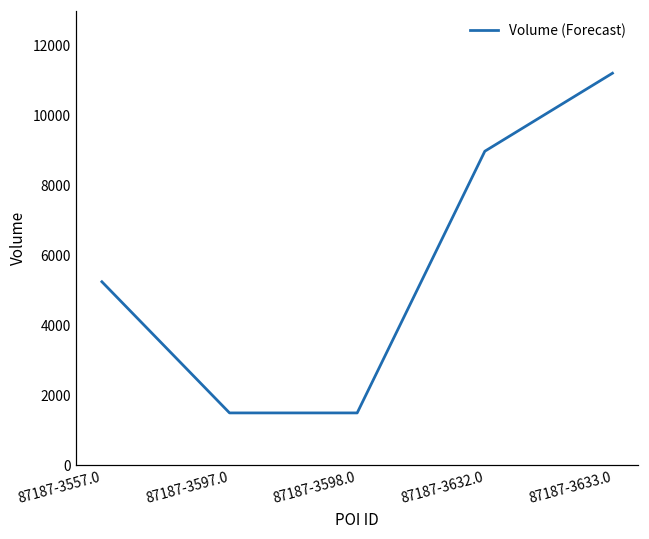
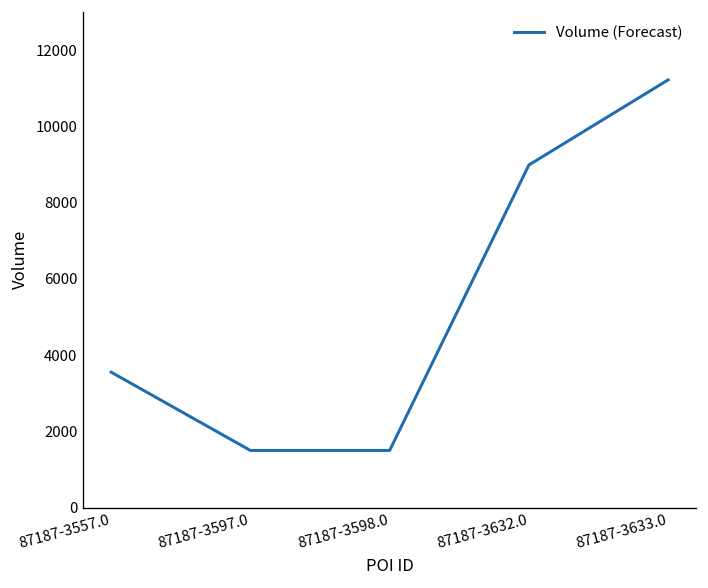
  {
-   "87187-3557.0": 5300,
+   "87187-3557.0": 3600,
    "87187-3597.0": 1500,
    "87187-3598.0": 1500,
    "87187-3632.0": 9000,
    "87187-3633.0": 11200
  }
